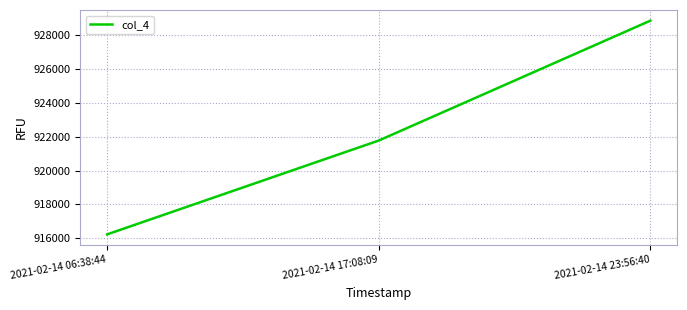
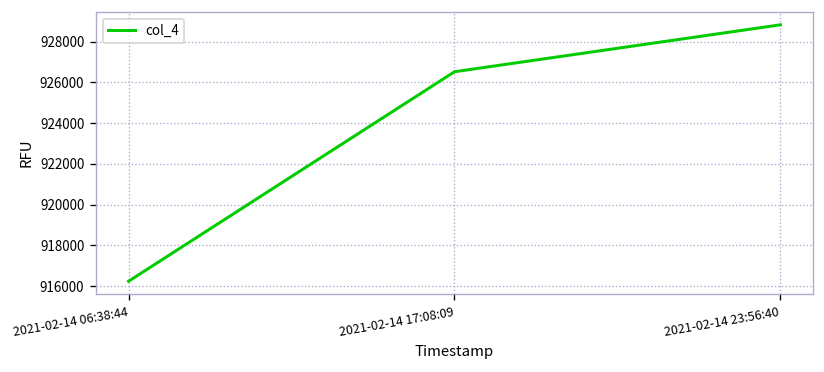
  {
    "2021-02-14 06:38:44": 916200,
-   "2021-02-14 17:08:09": 921800,
+   "2021-02-14 17:08:09": 926500,
    "2021-02-14 23:56:40": 928800
  }
